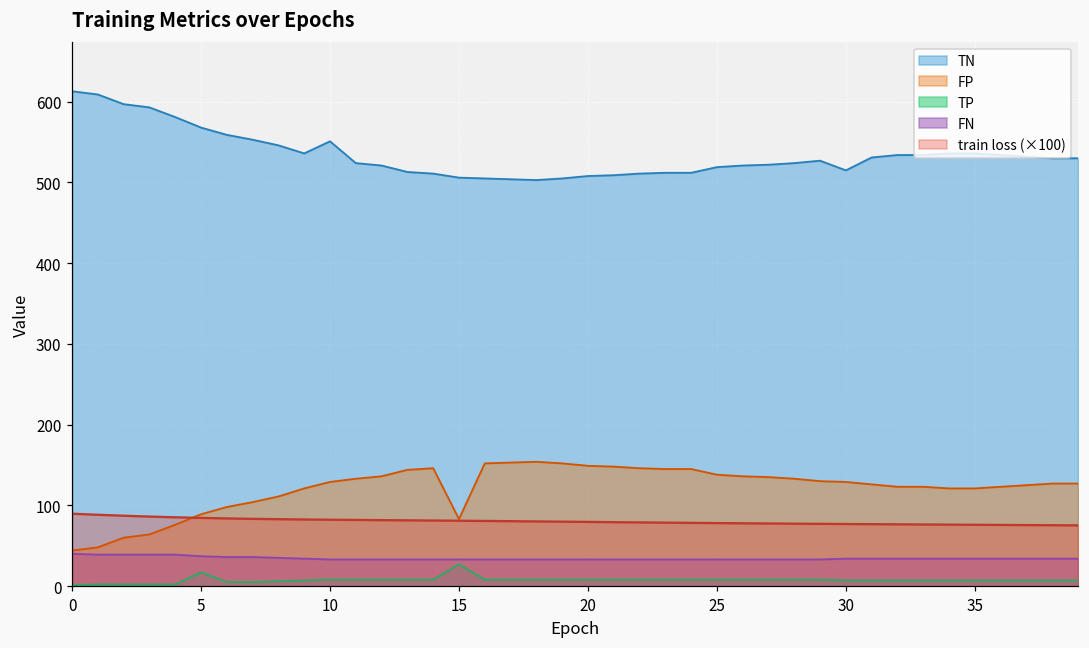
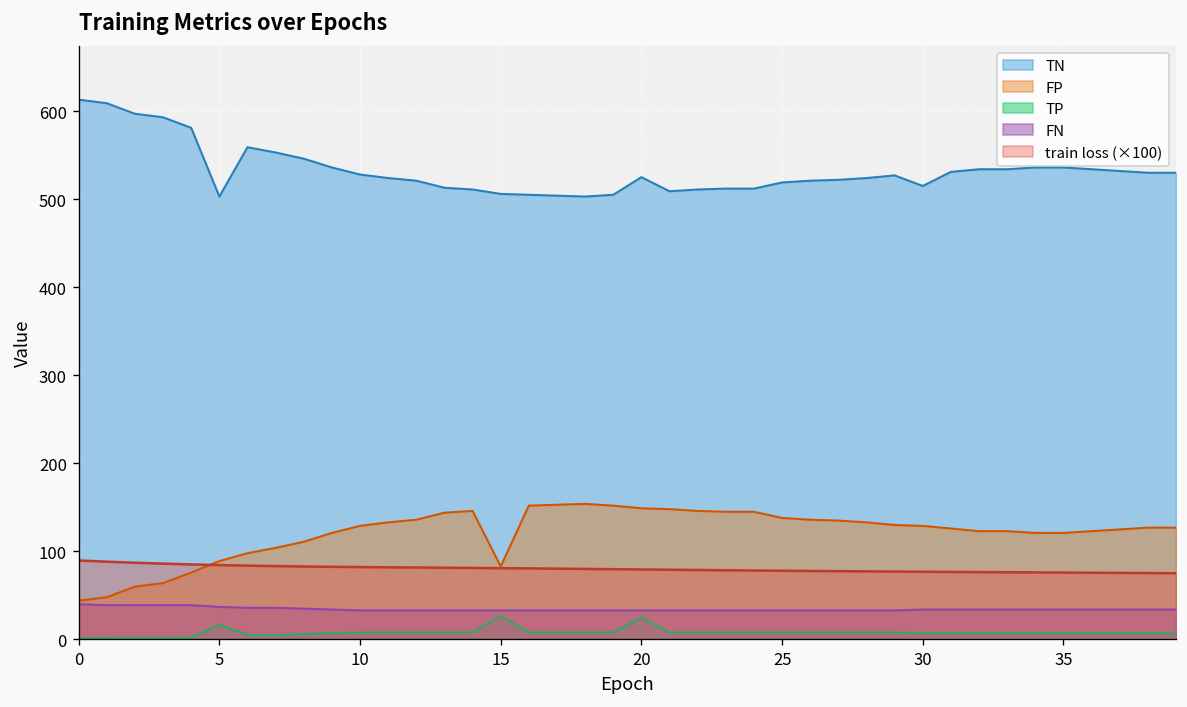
  {
    "TN": {
      "0": 610,
-     "5": 570,
-     "10": 550,
+     "5": 500,
+     "10": 530,
      "15": 510,
-     "20": 510,
+     "20": 530,
      "25": 520,
      "30": 520
    },
    "TP": {
      "0": 0,
      "5": 20,
      "10": 10,
      "15": 30,
-     "20": 10,
+     "20": 30,
      "25": 10,
      "30": 10,
      "35": 10
    },
    "FN": {
      "0": 40,
      "5": 40,
      "10": 30,
      "15": 30,
      "20": 30,
      "25": 30,
      "30": 30,
      "35": 30
    }
  }
